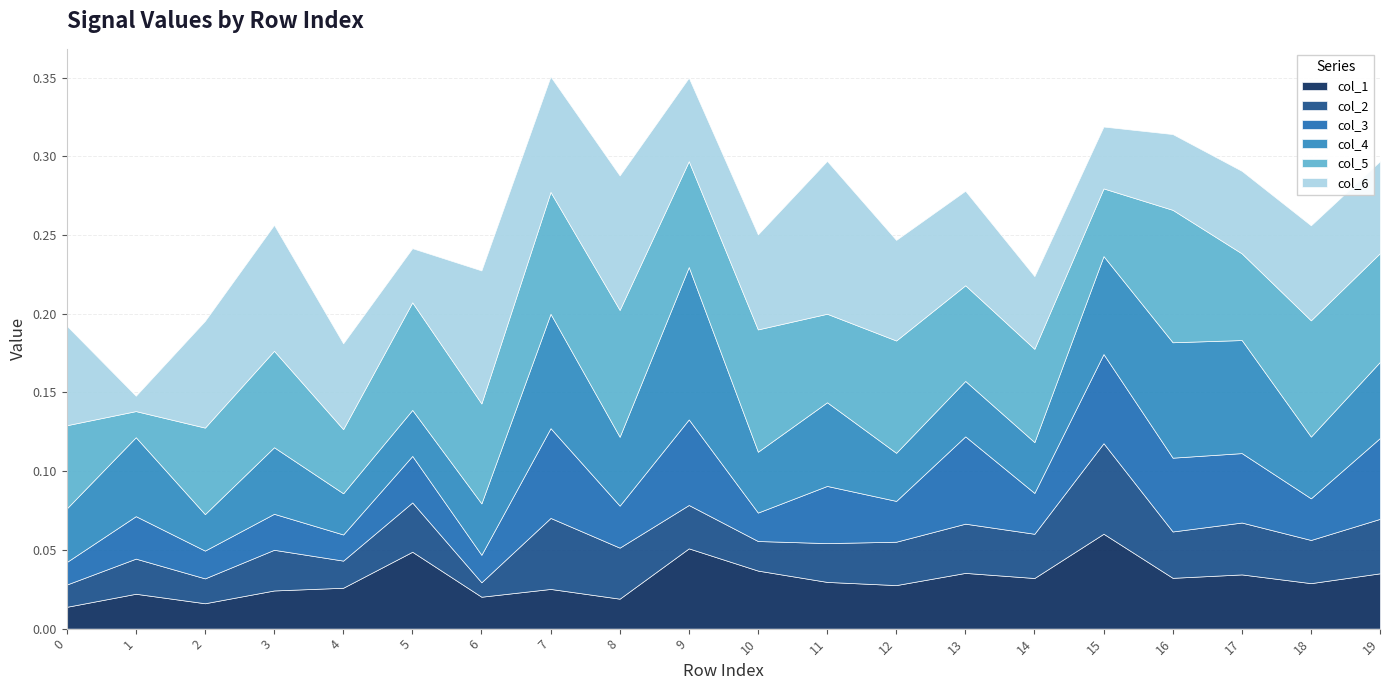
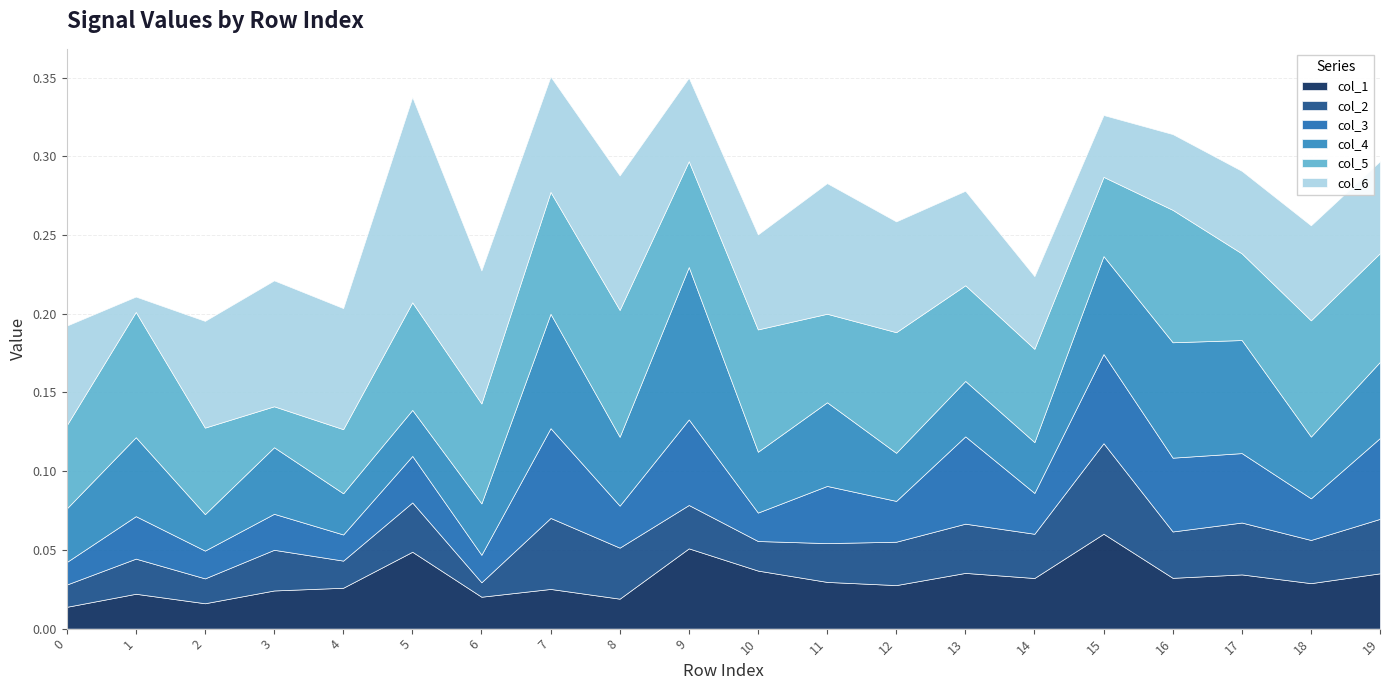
  {
    "col_5": {
      "0": 0.053,
-     "1": 0.017,
+     "1": 0.080,
      "2": 0.055,
-     "3": 0.061,
+     "3": 0.026,
      "4": 0.041,
      "5": 0.068,
      "6": 0.063,
      "7": 0.077,
      "8": 0.081,
      "9": 0.067,
      "10": 0.078,
      "11": 0.056,
-     "12": 0.071,
+     "12": 0.077,
      "13": 0.061,
      "14": 0.059,
-     "15": 0.043,
+     "15": 0.050,
      "16": 0.084,
      "17": 0.055,
      "18": 0.074,
      "19": 0.069
    },
    "col_6": {
      "0": 0.063,
      "1": 0.010,
      "2": 0.068,
      "3": 0.080,
-     "4": 0.055,
-     "5": 0.034,
+     "4": 0.077,
+     "5": 0.130,
      "6": 0.084,
      "7": 0.073,
      "8": 0.085,
      "9": 0.053,
      "10": 0.060,
-     "11": 0.097,
-     "12": 0.064,
+     "11": 0.083,
+     "12": 0.070,
      "13": 0.060,
      "14": 0.046,
      "15": 0.039,
      "16": 0.048,
      "17": 0.052,
      "18": 0.060,
      "19": 0.058
    }
  }
